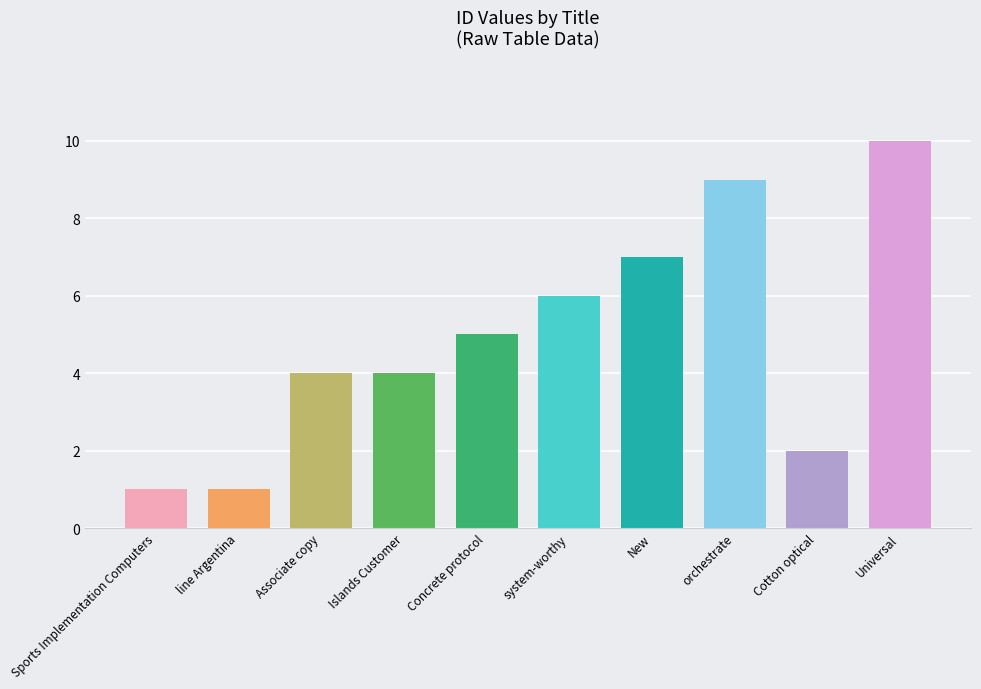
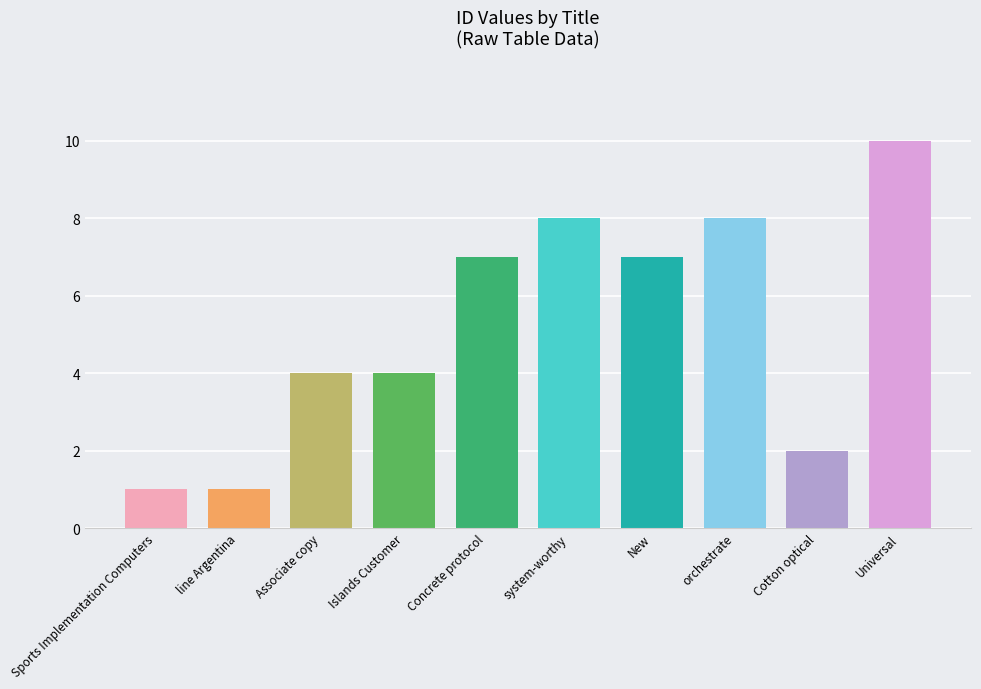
  {
    "Sports Implementation Computers": 1,
    "line Argentina": 1,
    "Associate copy": 4,
    "Islands Customer": 4,
-   "Concrete protocol": 5,
-   "system-worthy": 6,
+   "Concrete protocol": 7,
+   "system-worthy": 8,
    "New": 7,
-   "orchestrate": 9,
+   "orchestrate": 8,
    "Cotton optical": 2,
    "Universal": 10
  }
